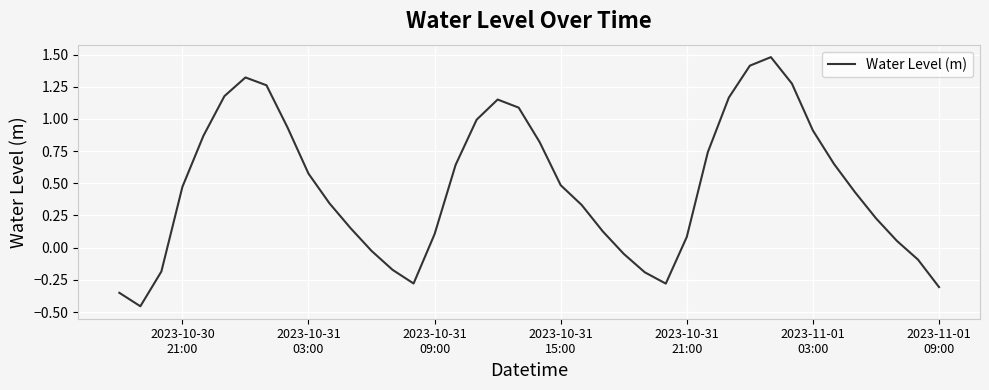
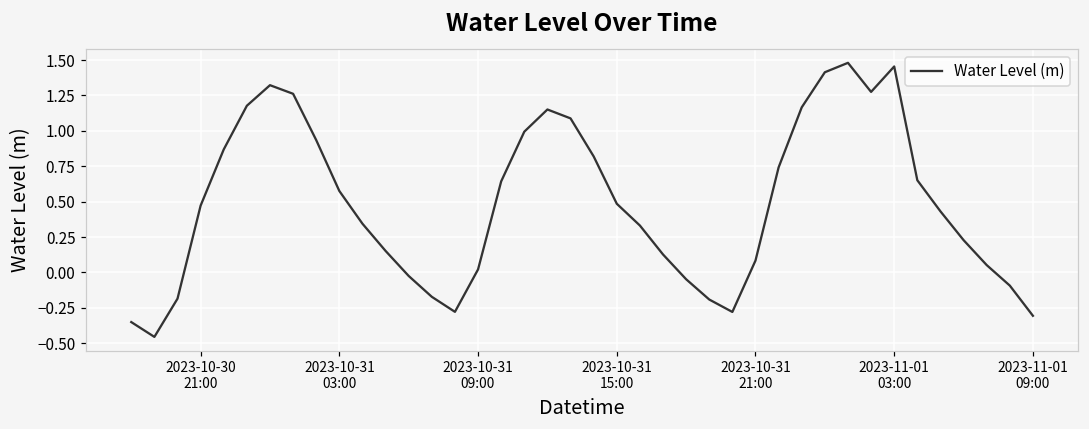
  {
    "2023-10-30 21:00": 0.47,
    "2023-10-31 03:00": 0.58,
-   "2023-10-31 09:00": 0.11,
+   "2023-10-31 09:00": 0.02,
    "2023-10-31 15:00": 0.49,
    "2023-10-31 21:00": 0.08,
-   "2023-11-01 03:00": 0.91,
+   "2023-11-01 03:00": 1.45,
    "2023-11-01 09:00": -0.31
  }
